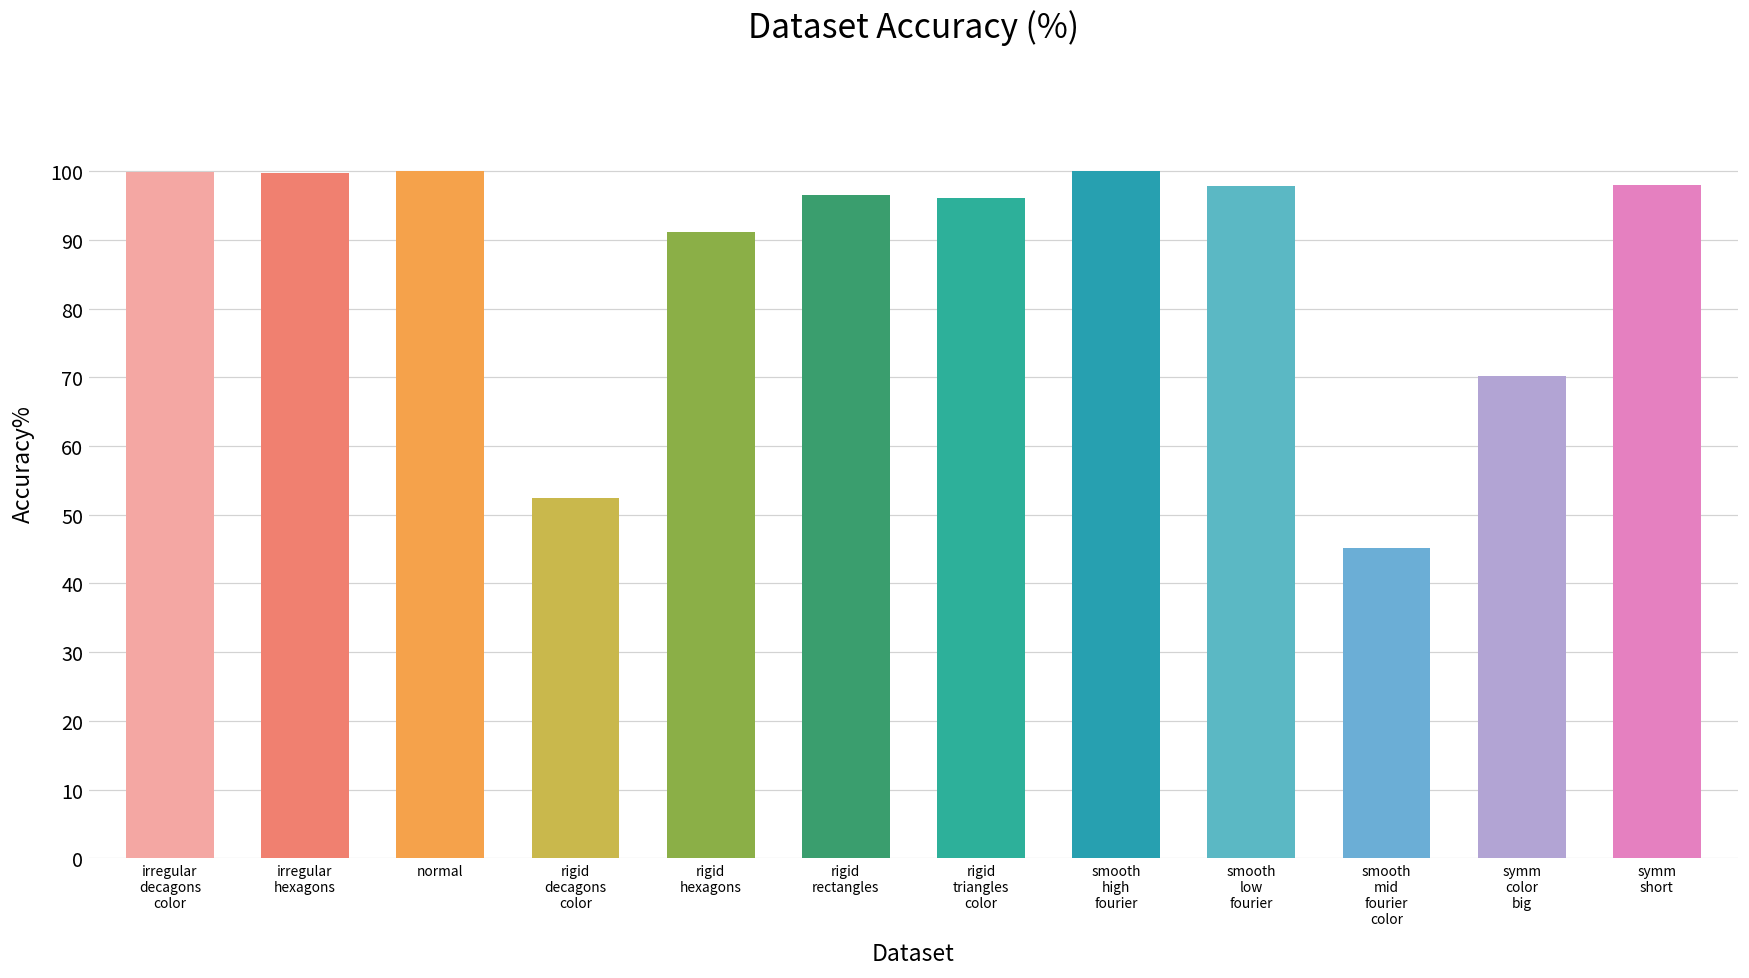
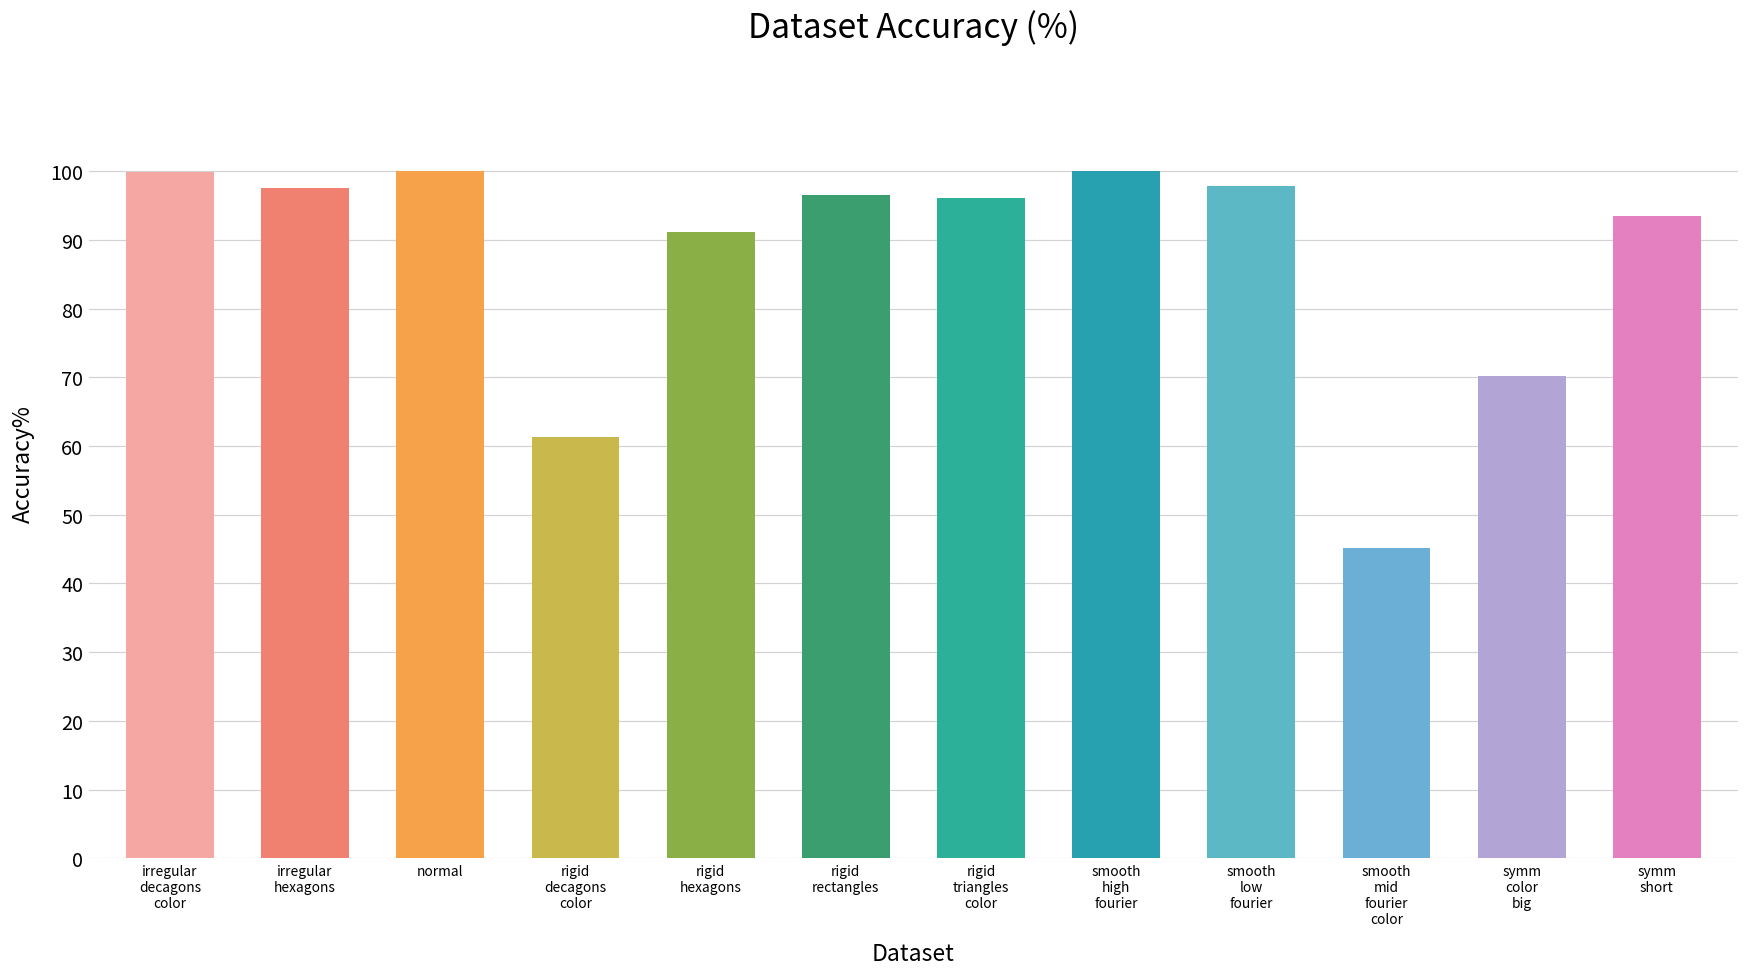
  {
    "irregular decagons color": 100,
-   "irregular hexagons": 100,
+   "irregular hexagons": 98,
    "normal": 100,
-   "rigid decagons color": 52,
+   "rigid decagons color": 61,
    "rigid hexagons": 91,
    "rigid rectangles": 96,
    "rigid triangles color": 96,
    "smooth high fourier": 100,
    "smooth low fourier": 98,
    "smooth mid fourier color": 45,
    "symm color big": 70,
-   "symm short": 98
+   "symm short": 93
  }
